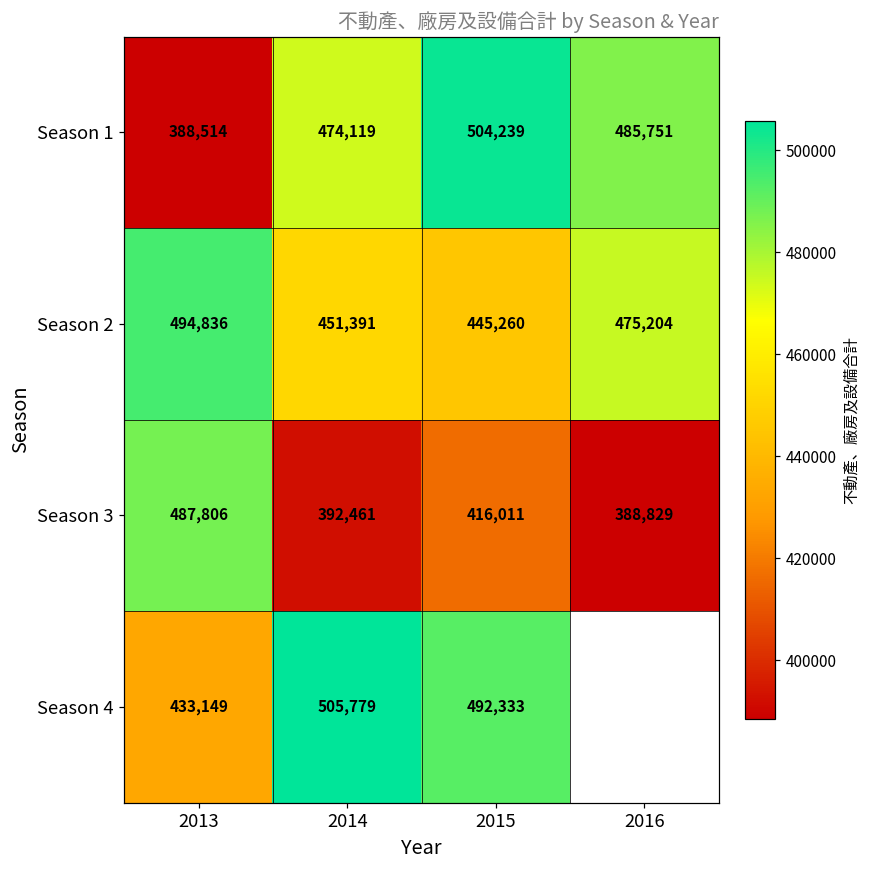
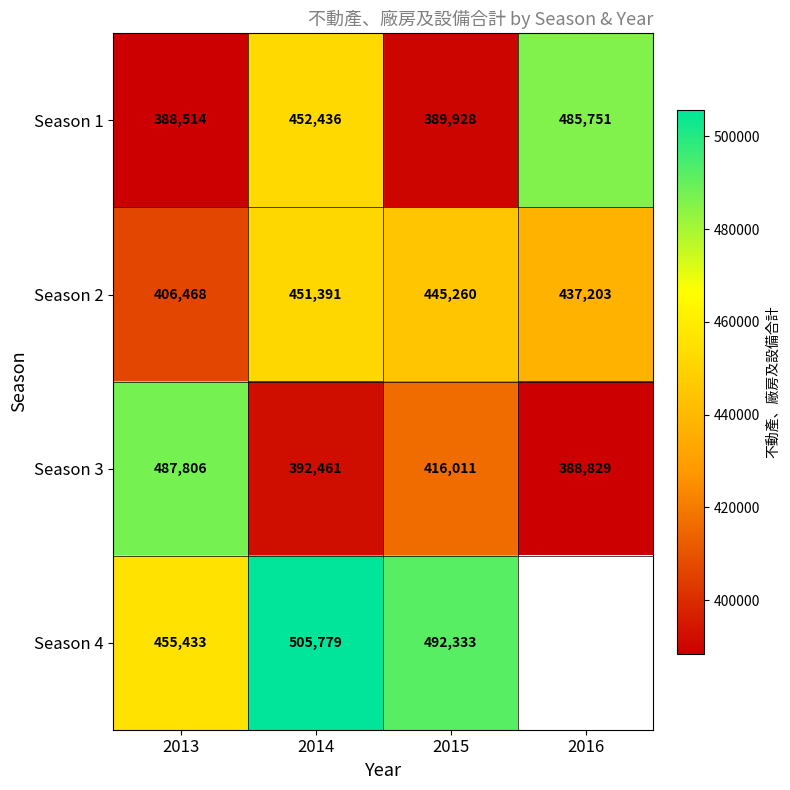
  {
    "Season 1": {
      "2013": "388,514",
-     "2014": "474,119",
-     "2015": "504,239",
+     "2014": "452,436",
+     "2015": "389,928",
      "2016": "485,751"
    },
    "Season 2": {
-     "2013": "494,836",
+     "2013": "406,468",
      "2014": "451,391",
      "2015": "445,260",
-     "2016": "475,204"
+     "2016": "437,203"
    },
    "Season 3": {
      "2013": "487,806",
      "2014": "392,461",
      "2015": "416,011",
      "2016": "388,829"
    },
    "Season 4": {
-     "2013": "433,149",
+     "2013": "455,433",
      "2014": "505,779",
      "2015": "492,333"
    }
  }
